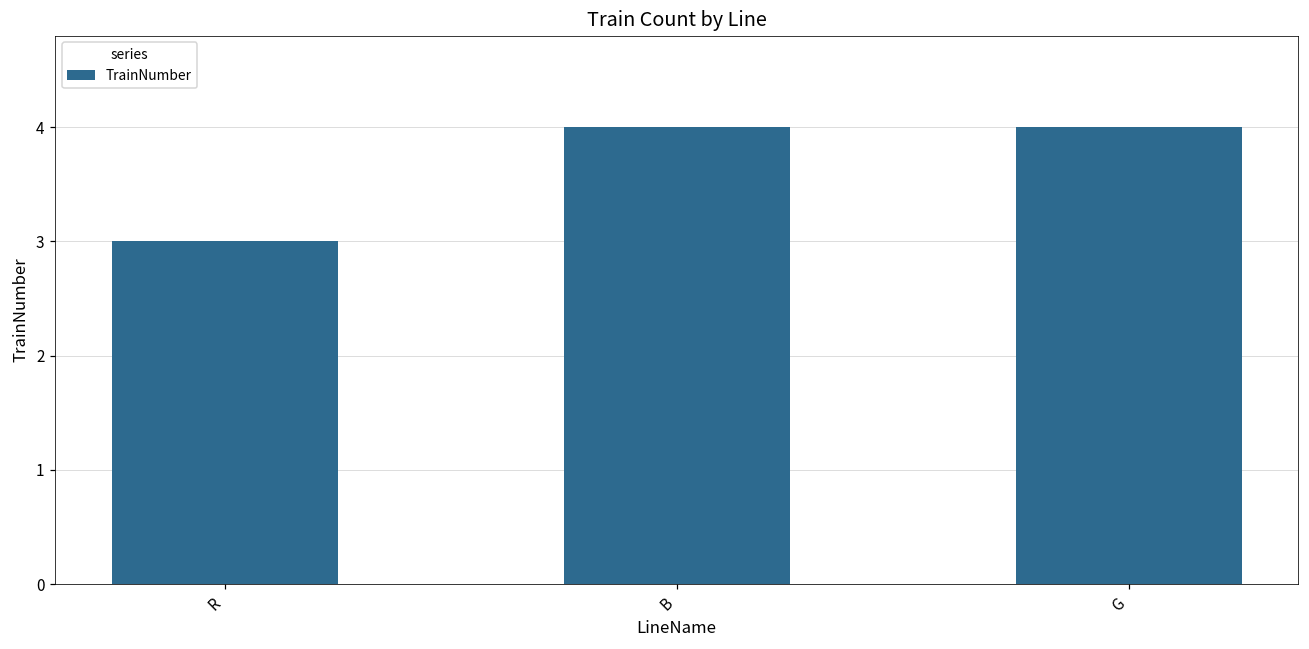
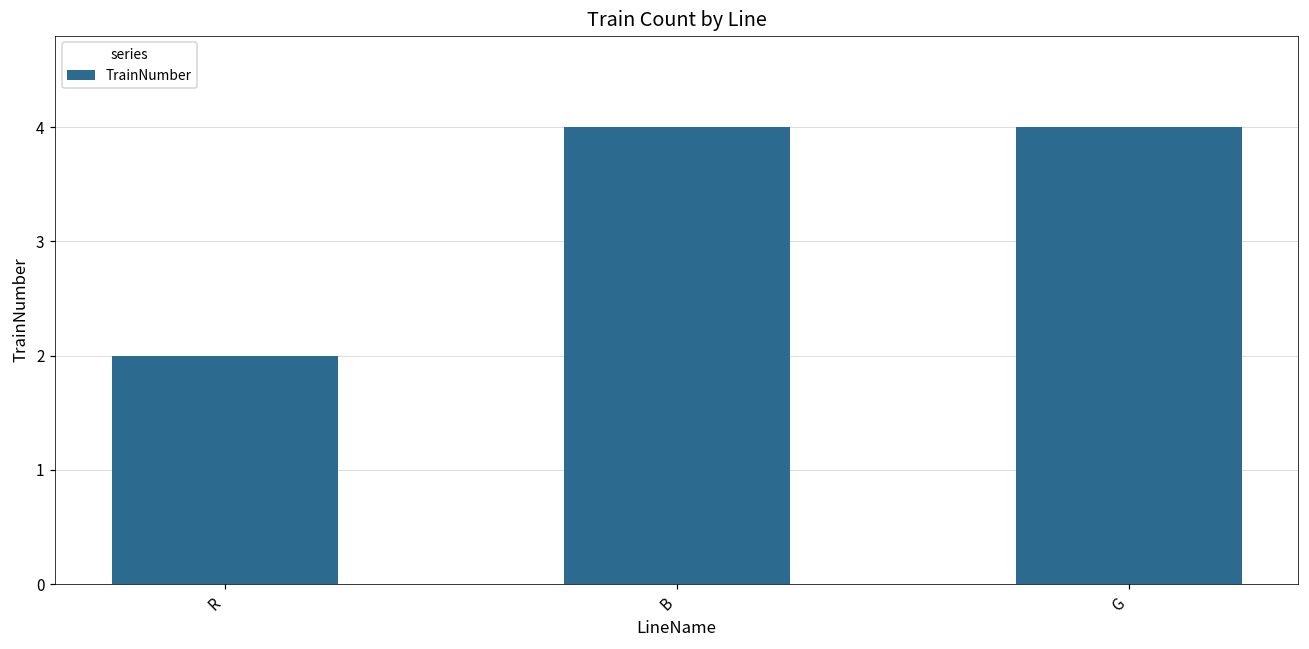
  {
-   "R": 3,
+   "R": 2,
    "B": 4,
    "G": 4
  }
